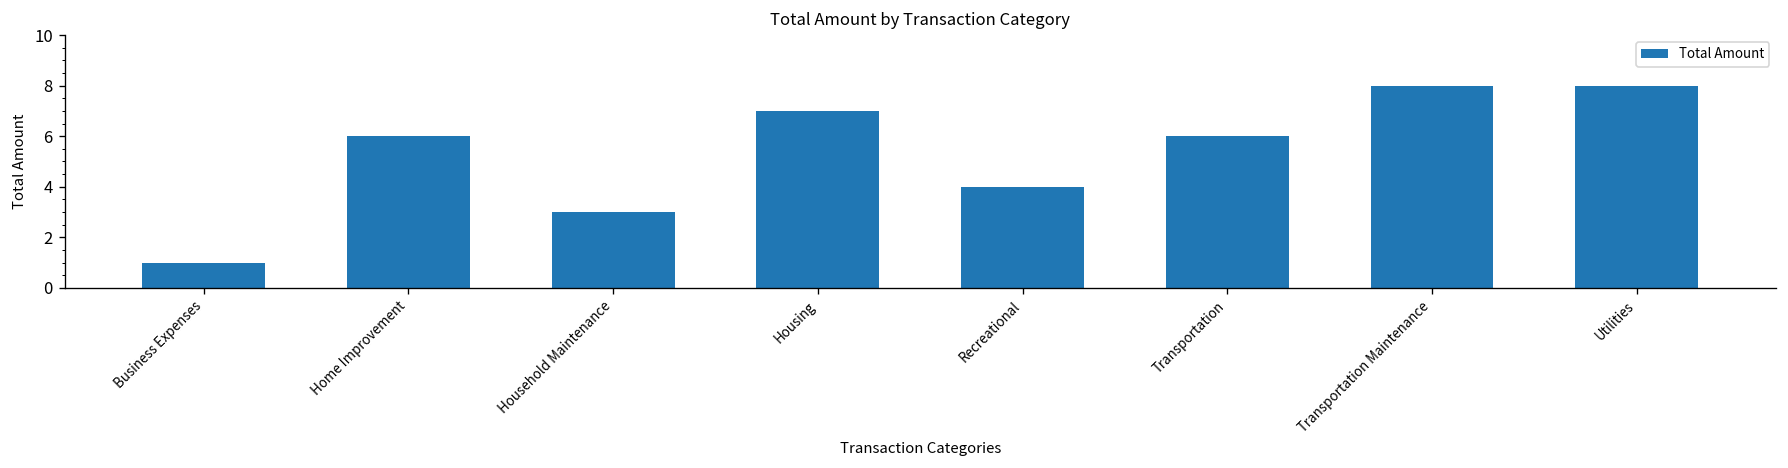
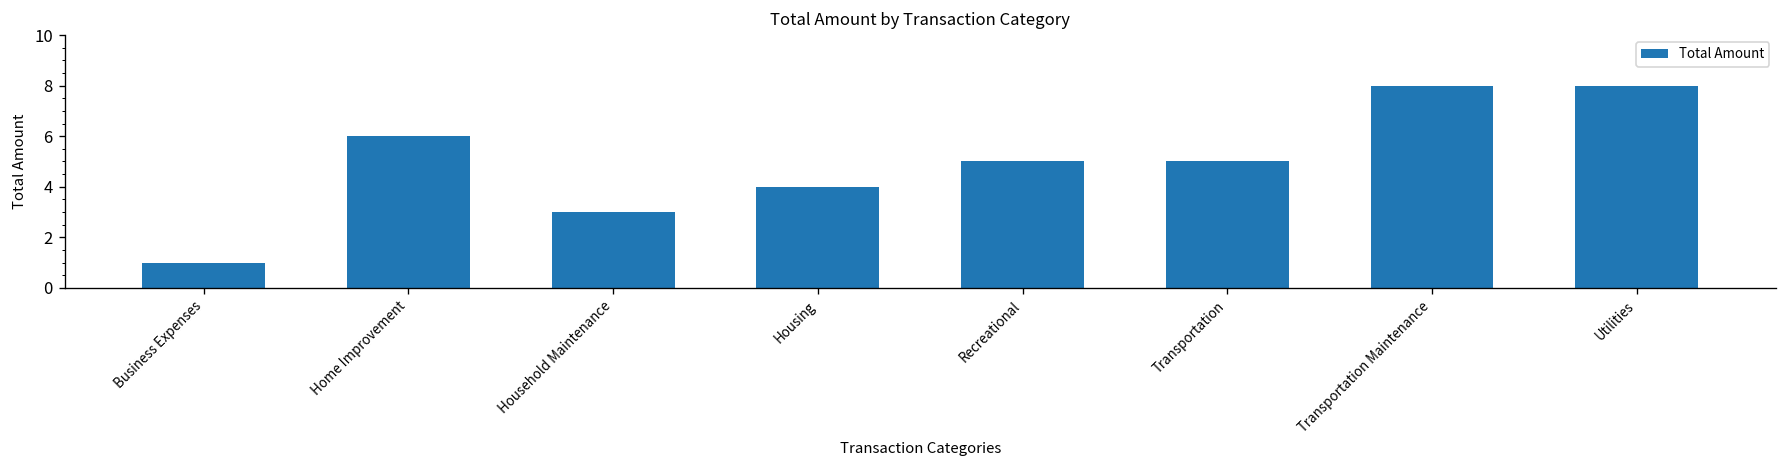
  {
    "Business Expenses": 1,
    "Home Improvement": 6,
    "Household Maintenance": 3,
-   "Housing": 7,
-   "Recreational": 4,
-   "Transportation": 6,
+   "Housing": 4,
+   "Recreational": 5,
+   "Transportation": 5,
    "Transportation Maintenance": 8,
    "Utilities": 8
  }
